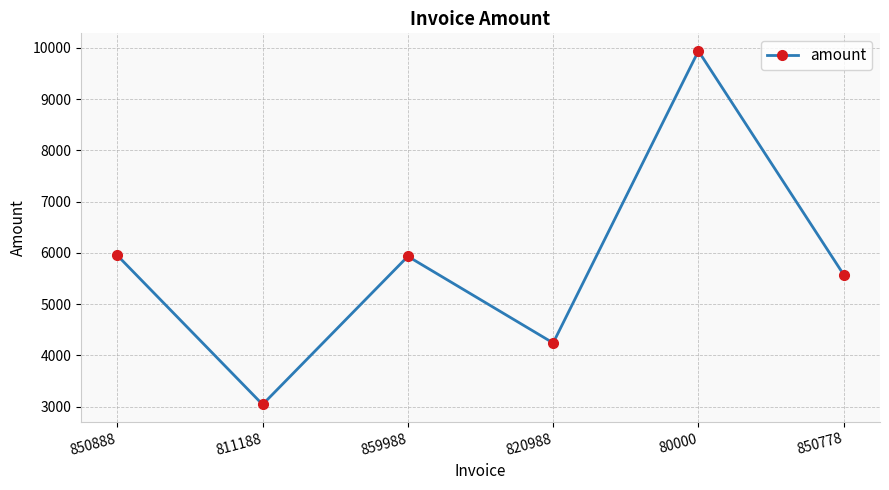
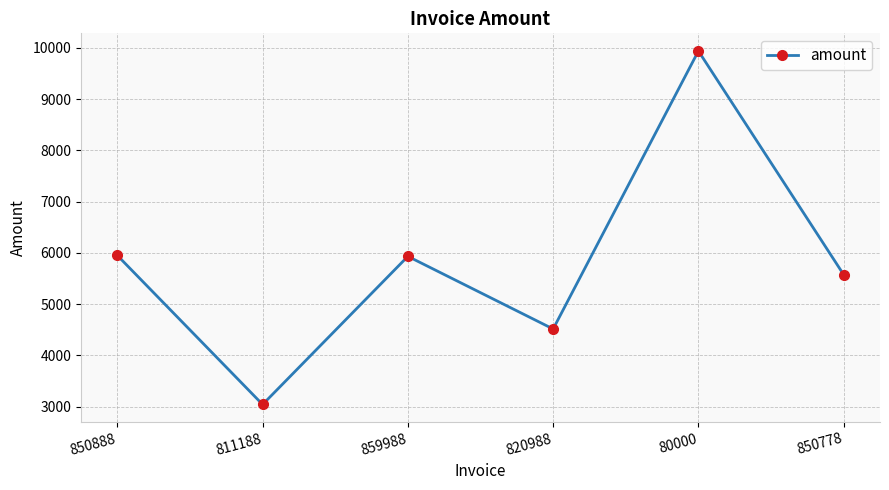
  {
    "850888": 6000,
    "811188": 3000,
    "859988": 5900,
-   "820988": 4200,
+   "820988": 4500,
    "80000": 9900,
    "850778": 5600
  }
